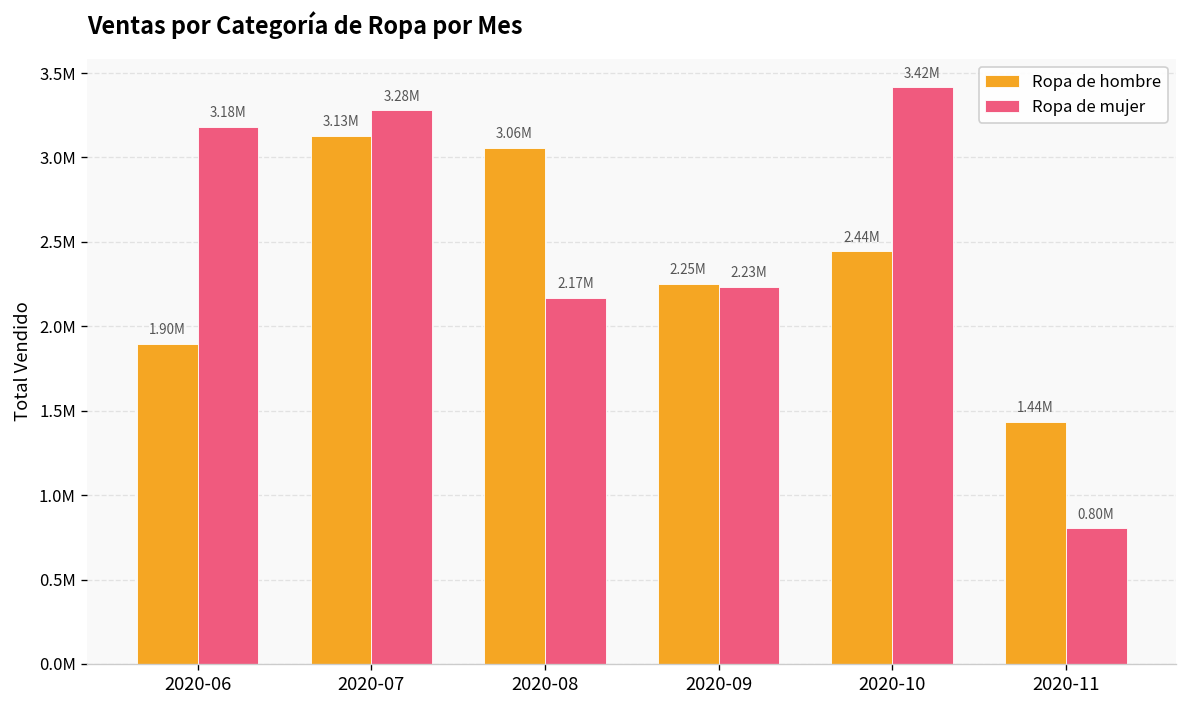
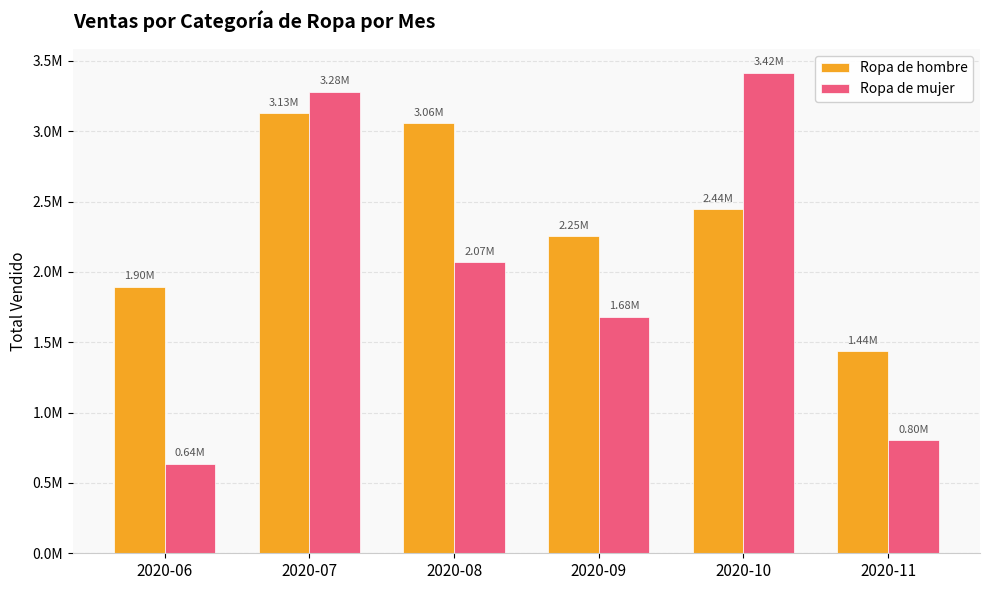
  {
    "Ropa de hombre": {
      "2020-06": "1.90M",
      "2020-07": "3.13M",
      "2020-08": "3.06M",
      "2020-09": "2.25M",
      "2020-10": "2.44M",
      "2020-11": "1.44M"
    },
    "Ropa de mujer": {
-     "2020-06": "3.18M",
+     "2020-06": "0.64M",
      "2020-07": "3.28M",
-     "2020-08": "2.17M",
-     "2020-09": "2.23M",
+     "2020-08": "2.07M",
+     "2020-09": "1.68M",
      "2020-10": "3.42M",
      "2020-11": "0.80M"
    }
  }
